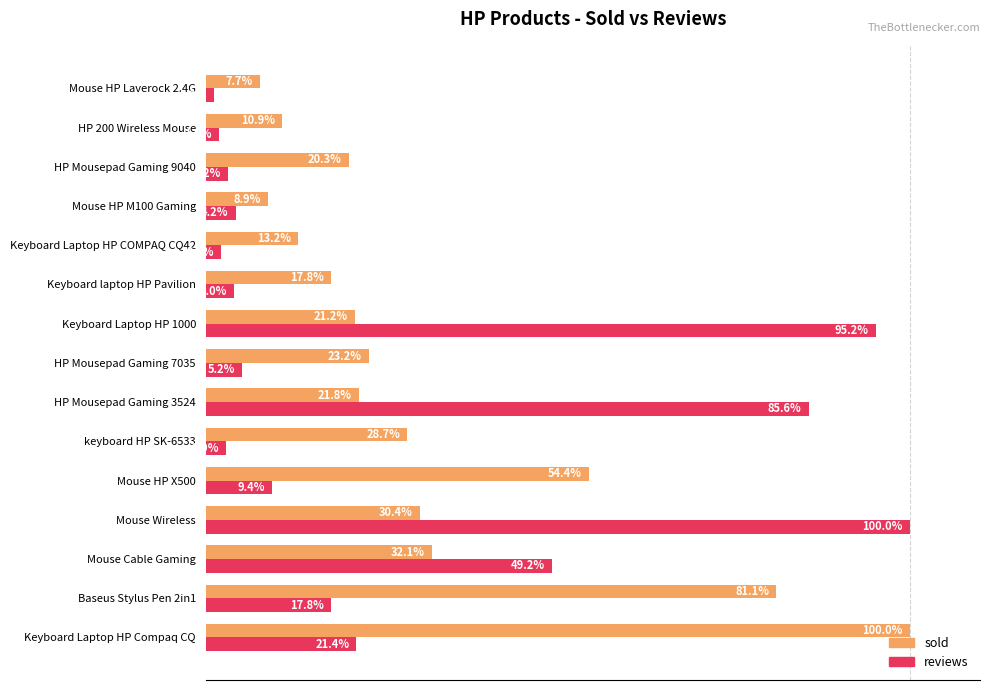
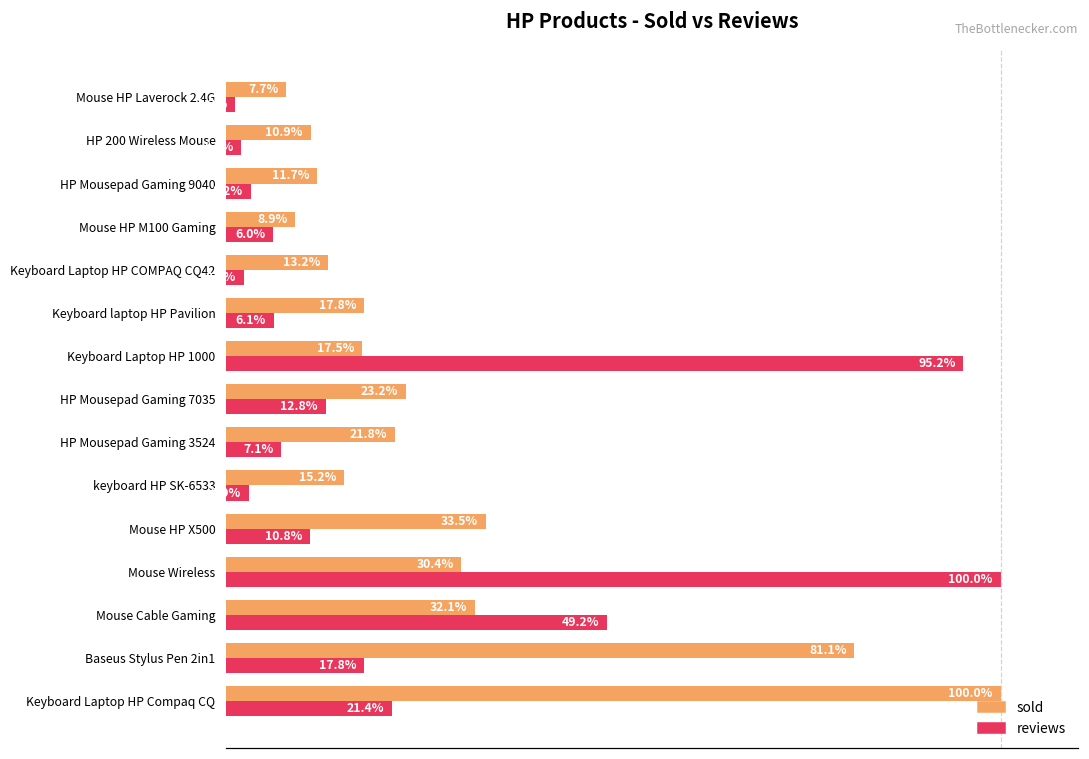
  {
    "sold": {
      "Mouse HP Laverock 2.4G": "7.7%",
      "HP 200 Wireless Mouse": "10.9%",
-     "HP Mousepad Gaming 9040": "20.3%",
+     "HP Mousepad Gaming 9040": "11.7%",
      "Mouse HP M100 Gaming": "8.9%",
      "Keyboard Laptop HP COMPAQ CQ42": "13.2%",
      "Keyboard laptop HP Pavilion": "17.8%",
-     "Keyboard Laptop HP 1000": "21.2%",
+     "Keyboard Laptop HP 1000": "17.5%",
      "HP Mousepad Gaming 7035": "23.2%",
      "HP Mousepad Gaming 3524": "21.8%",
-     "keyboard HP SK-6533": "28.7%",
-     "Mouse HP X500": "54.4%",
+     "keyboard HP SK-6533": "15.2%",
+     "Mouse HP X500": "33.5%",
      "Mouse Wireless": "30.4%",
      "Mouse Cable Gaming": "32.1%",
      "Baseus Stylus Pen 2in1": "81.1%",
      "Keyboard Laptop HP Compaq CQ": "100.0%"
    },
    "reviews": {
      "HP Mousepad Gaming 9040": "3.2%",
-     "Mouse HP M100 Gaming": "4.2%",
-     "Keyboard laptop HP Pavilion": "4.0%",
+     "Mouse HP M100 Gaming": "6.0%",
+     "Keyboard laptop HP Pavilion": "6.1%",
      "Keyboard Laptop HP 1000": "95.2%",
-     "HP Mousepad Gaming 7035": "5.2%",
-     "HP Mousepad Gaming 3524": "85.6%",
-     "Mouse HP X500": "9.4%",
+     "HP Mousepad Gaming 7035": "12.8%",
+     "HP Mousepad Gaming 3524": "7.1%",
+     "Mouse HP X500": "10.8%",
      "Mouse Wireless": "100.0%",
      "Mouse Cable Gaming": "49.2%",
      "Baseus Stylus Pen 2in1": "17.8%",
      "Keyboard Laptop HP Compaq CQ": "21.4%"
    }
  }
